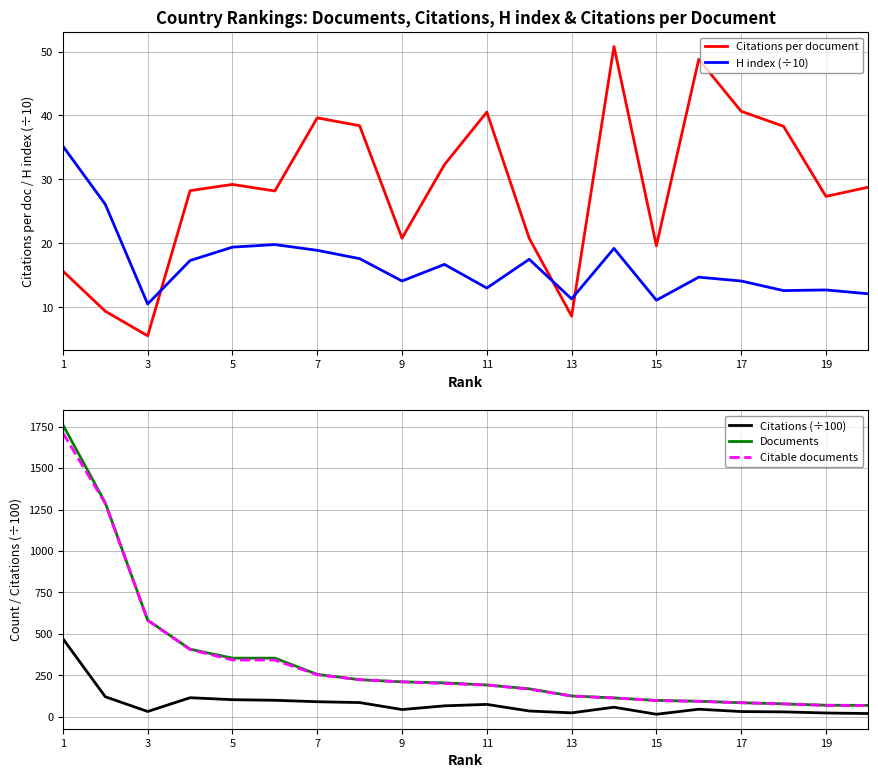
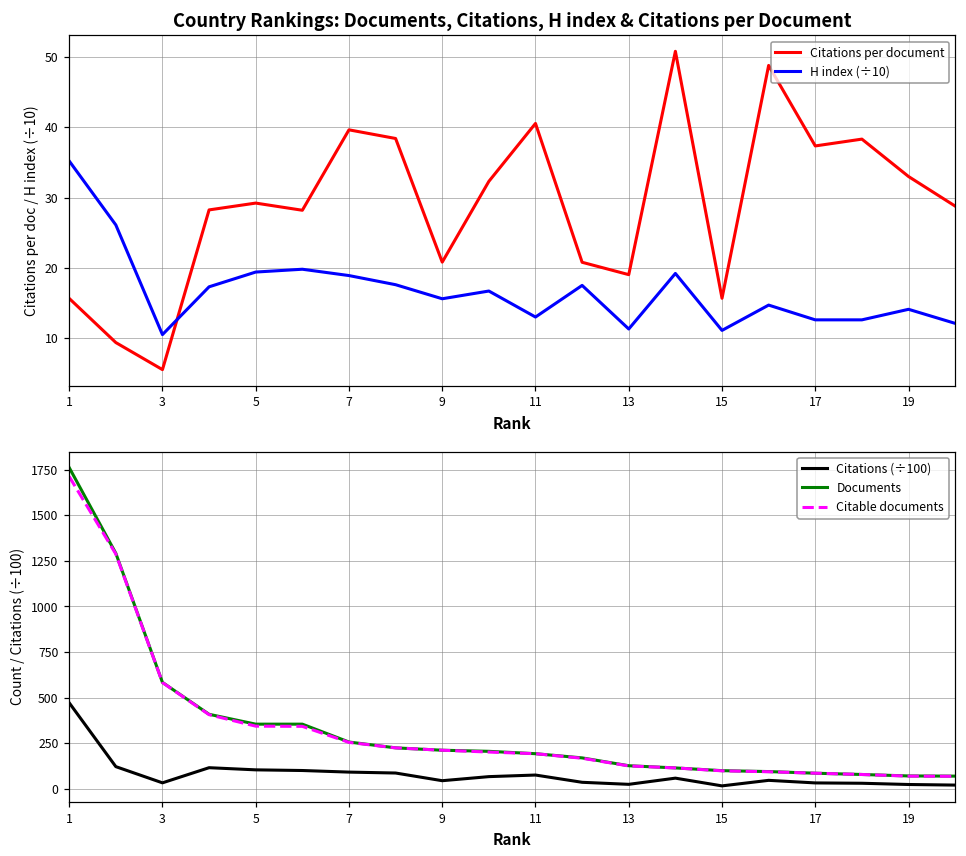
  {
    "Country Rankings: Documents, Citations, H index & Citations per Document": {
      "Citations per document": {
        "1": 16,
        "3": 6,
        "5": 29,
        "7": 40,
        "9": 21,
        "11": 41,
-       "13": 9,
-       "15": 20,
-       "17": 41,
-       "19": 27
+       "13": 19,
+       "15": 16,
+       "17": 37,
+       "19": 33
      },
      "H index (÷10)": {
        "1": 35,
        "3": 11,
        "5": 19,
        "7": 19,
-       "9": 14,
+       "9": 16,
        "11": 13,
        "13": 11,
        "15": 11,
-       "17": 14,
-       "19": 13
+       "17": 13,
+       "19": 14
      }
    }
  }
